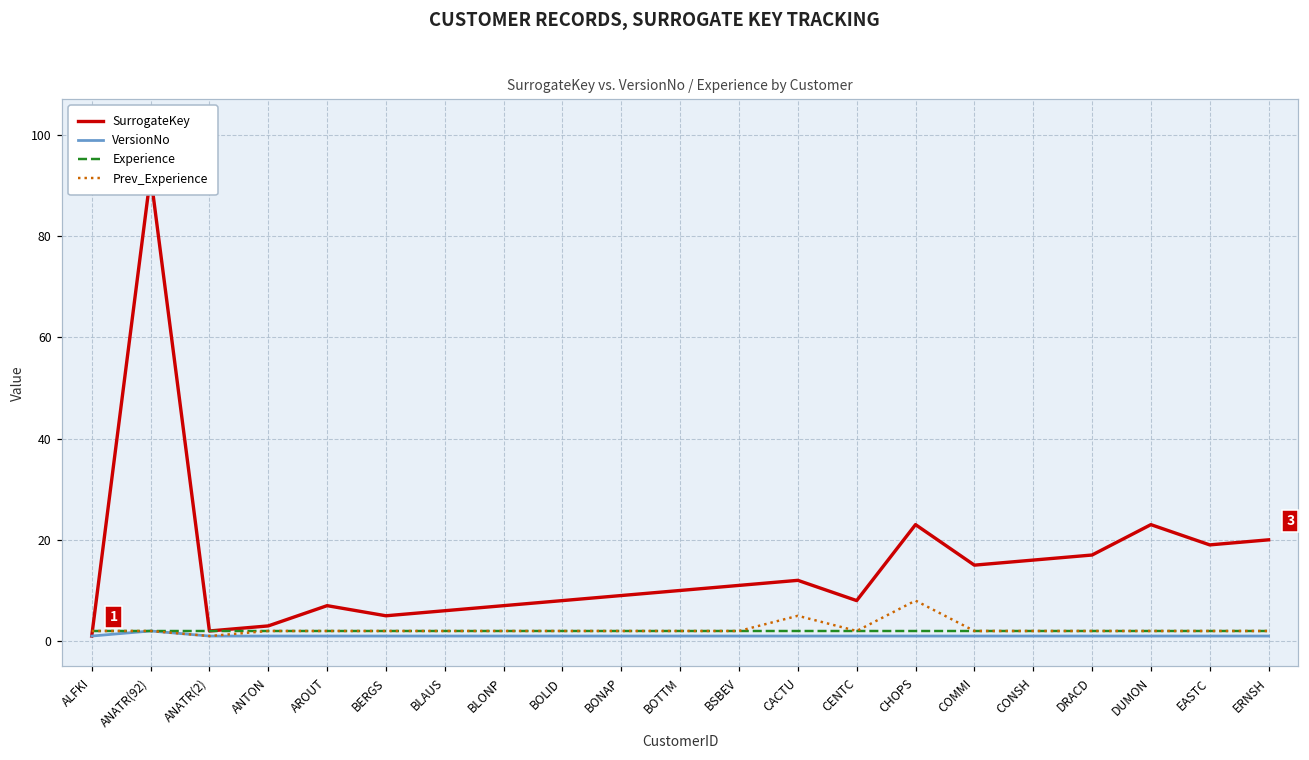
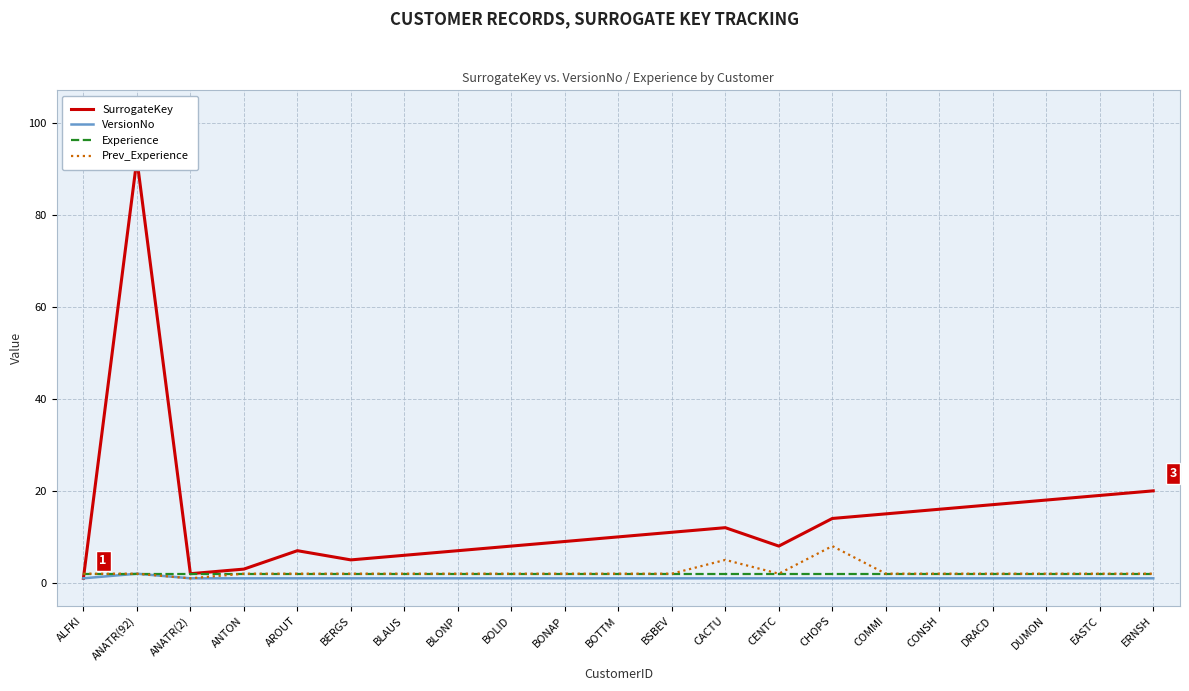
  {
    "SurrogateKey": {
      "ANTON": 3,
      "AROUT": 7,
      "BERGS": 5,
      "BLAUS": 6,
      "BLONP": 7,
      "BOLID": 8,
      "BONAP": 9,
      "BOTTM": 10,
      "BSBEV": 11,
      "CACTU": 12,
      "CENTC": 8,
-     "CHOPS": 23,
+     "CHOPS": 14,
      "COMMI": 15,
      "CONSH": 16,
      "DRACD": 17,
-     "DUMON": 23,
+     "DUMON": 18,
      "EASTC": 19
    },
    "VersionNo": {
      "ANTON": 1,
      "AROUT": 1,
      "BERGS": 1,
      "BLAUS": 1,
      "BLONP": 1,
      "BOLID": 1,
      "BONAP": 1,
      "BOTTM": 1,
      "BSBEV": 1,
      "CACTU": 1,
      "CENTC": 1,
      "CHOPS": 1,
      "COMMI": 1,
      "CONSH": 1,
      "DRACD": 1,
      "DUMON": 1,
      "EASTC": 1,
      "ERNSH": 1
    },
    "Experience": {
      "CACTU": 2,
      "CHOPS": 2
    },
    "Prev_Experience": {
      "CACTU": 5,
      "CHOPS": 8
    }
  }
